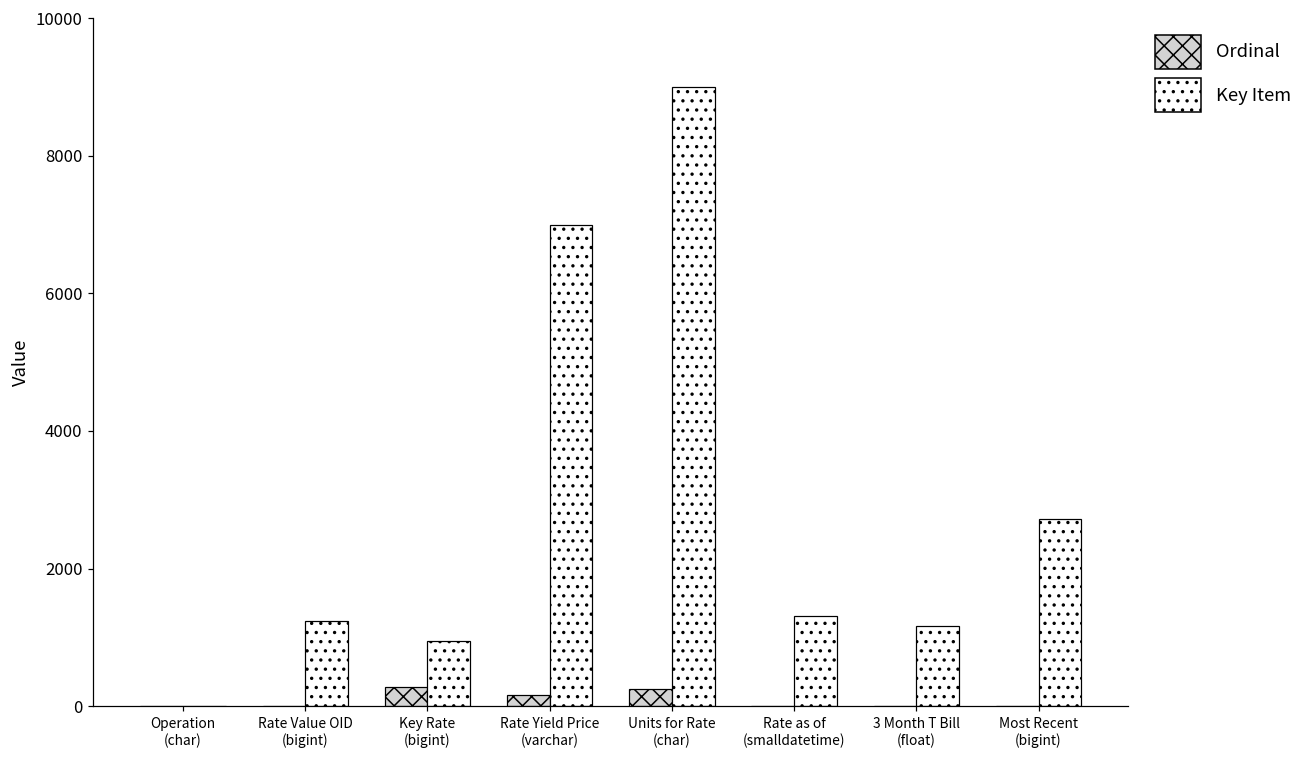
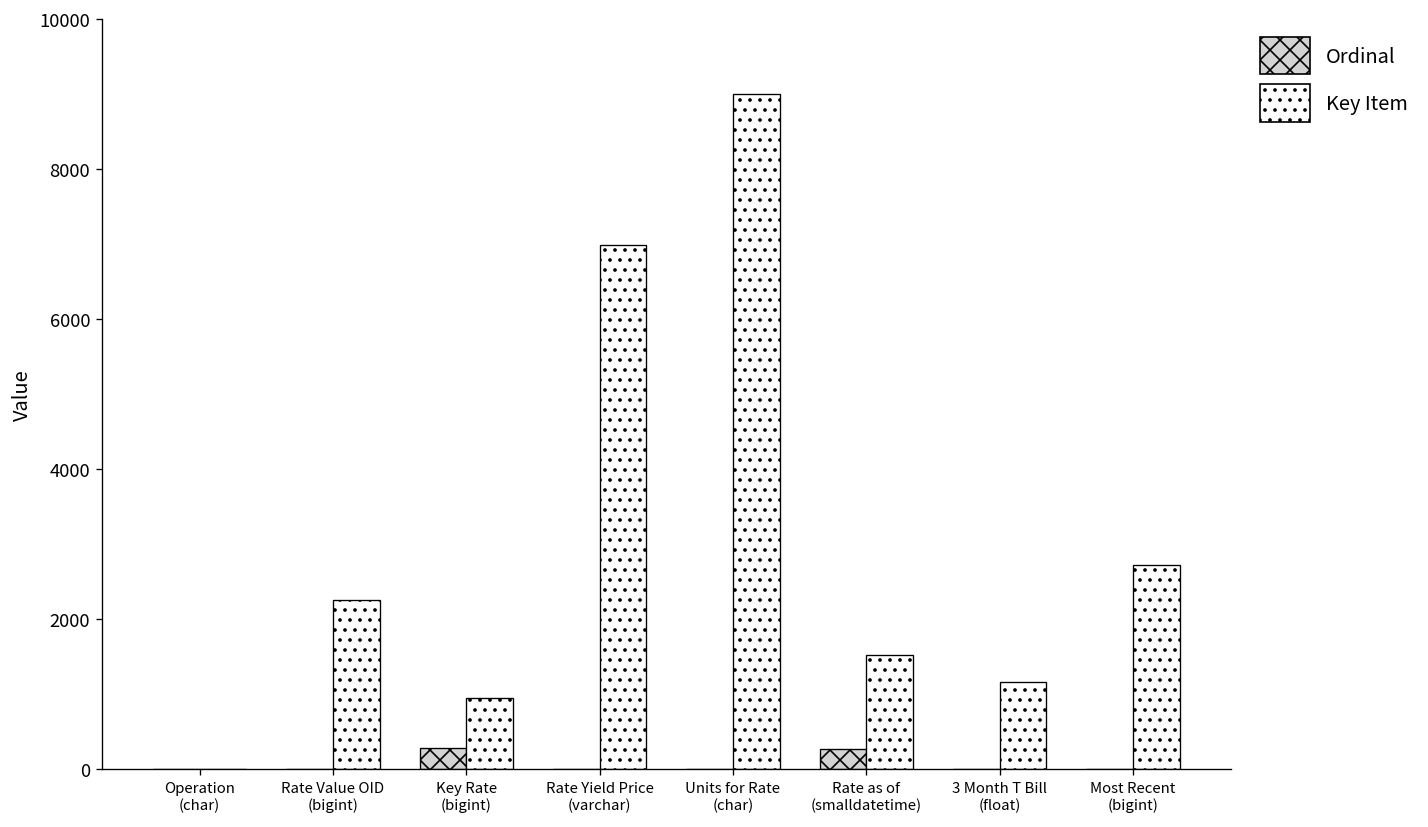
  {
    "Ordinal": {
      "Operation (char)": 0,
      "Key Rate (bigint)": 300,
-     "Rate Yield Price (varchar)": 200,
-     "Units for Rate (char)": 200,
-     "Rate as of (smalldatetime)": 0
+     "Rate Yield Price (varchar)": 0,
+     "Units for Rate (char)": 0,
+     "Rate as of (smalldatetime)": 300
    },
    "Key Item": {
      "Operation (char)": 0,
-     "Rate Value OID (bigint)": 1200,
+     "Rate Value OID (bigint)": 2300,
      "Key Rate (bigint)": 1000,
      "Rate Yield Price (varchar)": 7000,
      "Units for Rate (char)": 9000,
-     "Rate as of (smalldatetime)": 1300,
+     "Rate as of (smalldatetime)": 1500,
      "3 Month T Bill (float)": 1200,
      "Most Recent (bigint)": 2700
    }
  }
